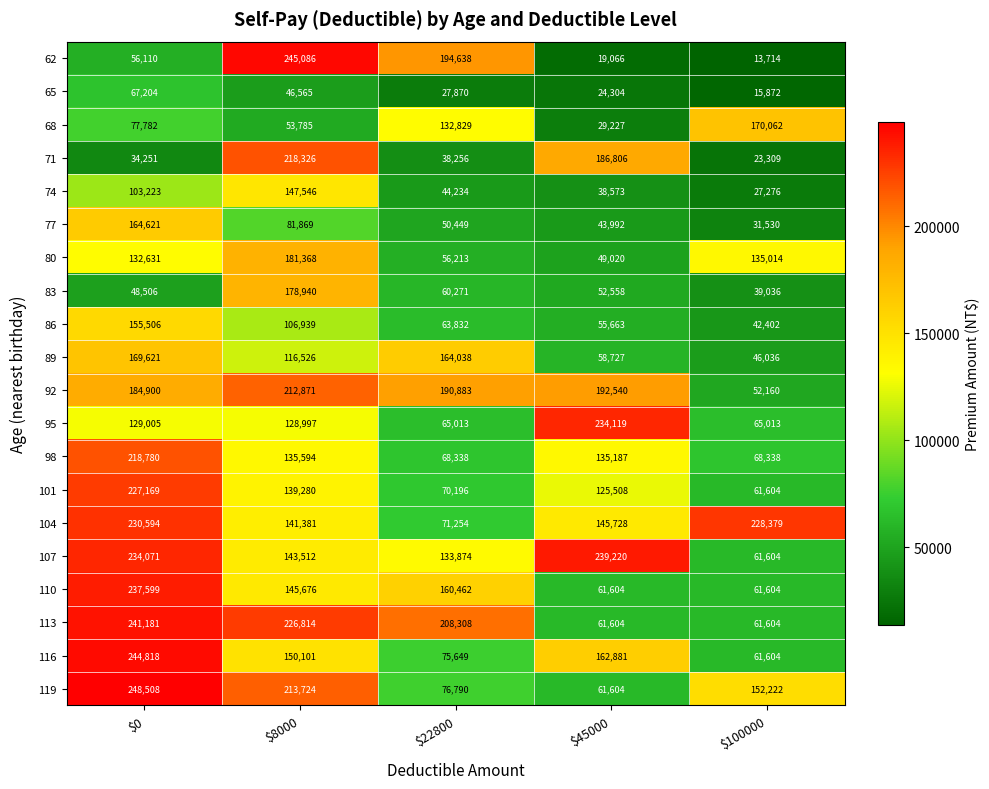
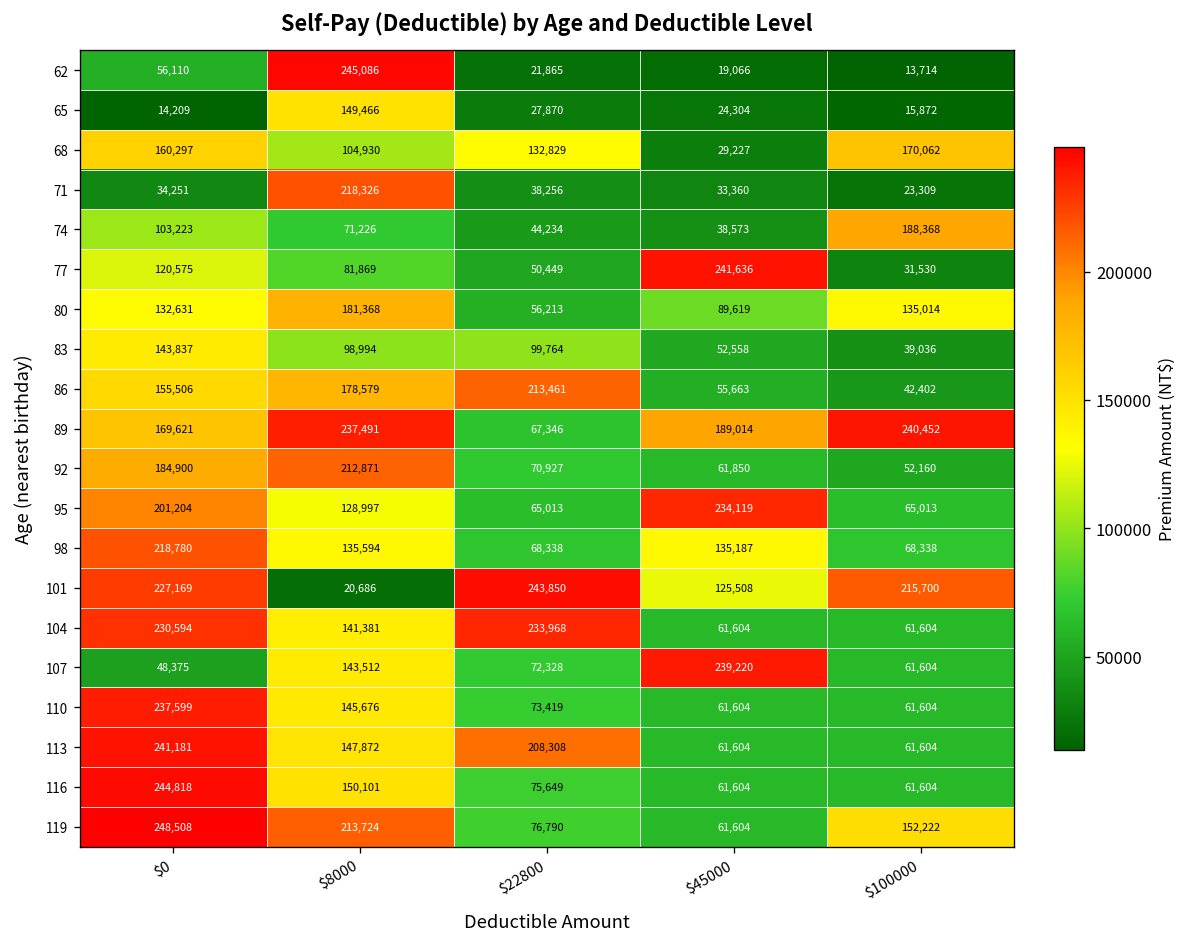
  {
    "62": {
      "$0": "56,110",
      "$8000": "245,086",
-     "$22800": "194,638",
+     "$22800": "21,865",
      "$45000": "19,066",
      "$100000": "13,714"
    },
    "65": {
-     "$0": "67,204",
-     "$8000": "46,565",
+     "$0": "14,209",
+     "$8000": "149,466",
      "$22800": "27,870",
      "$45000": "24,304",
      "$100000": "15,872"
    },
    "68": {
-     "$0": "77,782",
-     "$8000": "53,785",
+     "$0": "160,297",
+     "$8000": "104,930",
      "$22800": "132,829",
      "$45000": "29,227",
      "$100000": "170,062"
    },
    "71": {
      "$0": "34,251",
      "$8000": "218,326",
      "$22800": "38,256",
-     "$45000": "186,806",
+     "$45000": "33,360",
      "$100000": "23,309"
    },
    "74": {
      "$0": "103,223",
-     "$8000": "147,546",
+     "$8000": "71,226",
      "$22800": "44,234",
      "$45000": "38,573",
-     "$100000": "27,276"
+     "$100000": "188,368"
    },
    "77": {
-     "$0": "164,621",
+     "$0": "120,575",
      "$8000": "81,869",
      "$22800": "50,449",
-     "$45000": "43,992",
+     "$45000": "241,636",
      "$100000": "31,530"
    },
    "80": {
      "$0": "132,631",
      "$8000": "181,368",
      "$22800": "56,213",
-     "$45000": "49,020",
+     "$45000": "89,619",
      "$100000": "135,014"
    },
    "83": {
-     "$0": "48,506",
-     "$8000": "178,940",
-     "$22800": "60,271",
+     "$0": "143,837",
+     "$8000": "98,994",
+     "$22800": "99,764",
      "$45000": "52,558",
      "$100000": "39,036"
    },
    "86": {
      "$0": "155,506",
-     "$8000": "106,939",
-     "$22800": "63,832",
+     "$8000": "178,579",
+     "$22800": "213,461",
      "$45000": "55,663",
      "$100000": "42,402"
    },
    "89": {
      "$0": "169,621",
-     "$8000": "116,526",
-     "$22800": "164,038",
-     "$45000": "58,727",
-     "$100000": "46,036"
+     "$8000": "237,491",
+     "$22800": "67,346",
+     "$45000": "189,014",
+     "$100000": "240,452"
    },
    "92": {
      "$0": "184,900",
      "$8000": "212,871",
-     "$22800": "190,883",
-     "$45000": "192,540",
+     "$22800": "70,927",
+     "$45000": "61,850",
      "$100000": "52,160"
    },
    "95": {
-     "$0": "129,005",
+     "$0": "201,204",
      "$8000": "128,997",
      "$22800": "65,013",
      "$45000": "234,119",
      "$100000": "65,013"
    },
    "98": {
      "$0": "218,780",
      "$8000": "135,594",
      "$22800": "68,338",
      "$45000": "135,187",
      "$100000": "68,338"
    },
    "101": {
      "$0": "227,169",
-     "$8000": "139,280",
-     "$22800": "70,196",
+     "$8000": "20,686",
+     "$22800": "243,850",
      "$45000": "125,508",
-     "$100000": "61,604"
+     "$100000": "215,700"
    },
    "104": {
      "$0": "230,594",
      "$8000": "141,381",
-     "$22800": "71,254",
-     "$45000": "145,728",
-     "$100000": "228,379"
+     "$22800": "233,968",
+     "$45000": "61,604",
+     "$100000": "61,604"
    },
    "107": {
-     "$0": "234,071",
+     "$0": "48,375",
      "$8000": "143,512",
-     "$22800": "133,874",
+     "$22800": "72,328",
      "$45000": "239,220",
      "$100000": "61,604"
    },
    "110": {
      "$0": "237,599",
      "$8000": "145,676",
-     "$22800": "160,462",
+     "$22800": "73,419",
      "$45000": "61,604",
      "$100000": "61,604"
    },
    "113": {
      "$0": "241,181",
-     "$8000": "226,814",
+     "$8000": "147,872",
      "$22800": "208,308",
      "$45000": "61,604",
      "$100000": "61,604"
    },
    "116": {
      "$0": "244,818",
      "$8000": "150,101",
      "$22800": "75,649",
-     "$45000": "162,881",
+     "$45000": "61,604",
      "$100000": "61,604"
    },
    "119": {
      "$0": "248,508",
      "$8000": "213,724",
      "$22800": "76,790",
      "$45000": "61,604",
      "$100000": "152,222"
    }
  }
